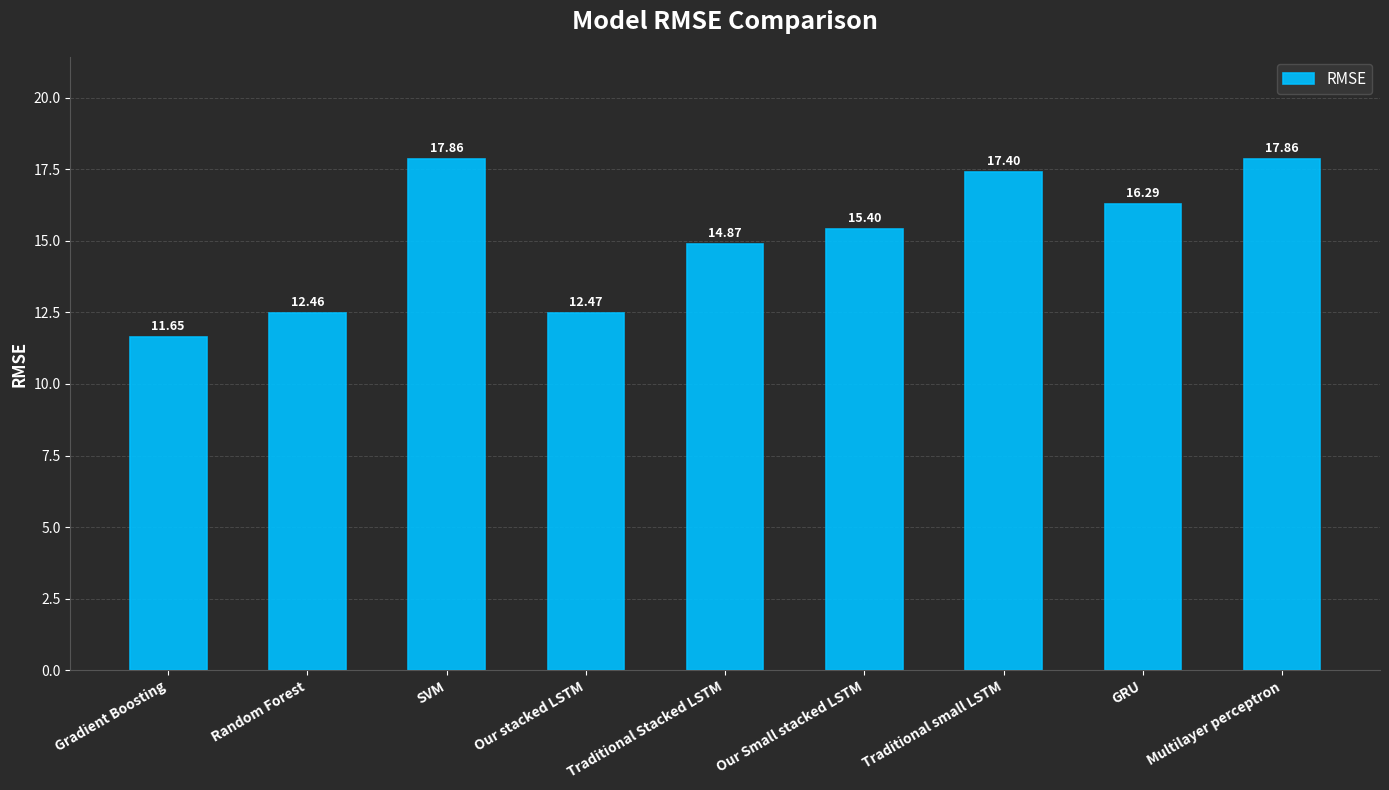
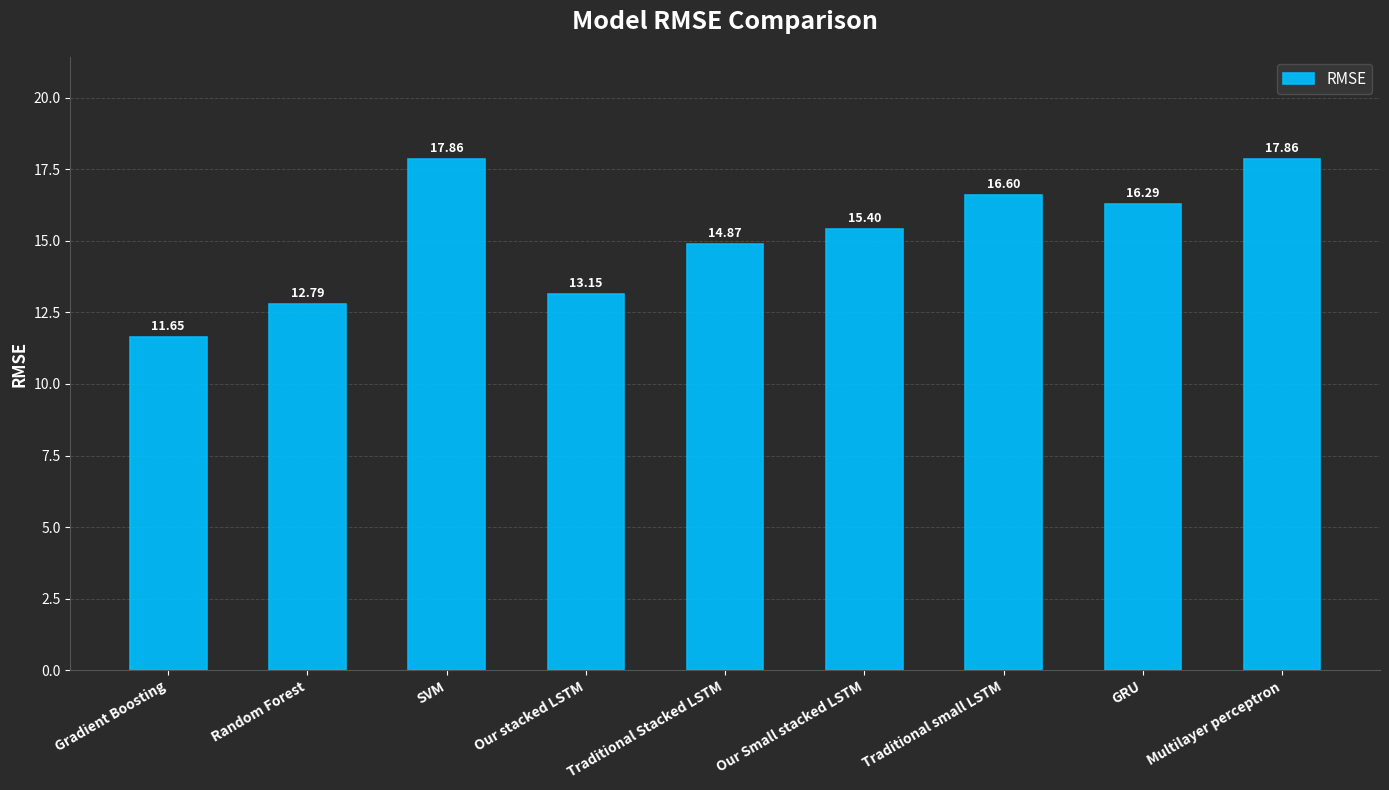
  {
    "Gradient Boosting": 11.65,
-   "Random Forest": 12.46,
+   "Random Forest": 12.79,
    "SVM": 17.86,
-   "Our stacked LSTM": 12.47,
+   "Our stacked LSTM": 13.15,
    "Traditional Stacked LSTM": 14.87,
    "Our Small stacked LSTM": 15.40,
-   "Traditional small LSTM": 17.40,
+   "Traditional small LSTM": 16.60,
    "GRU": 16.29,
    "Multilayer perceptron": 17.86
  }
